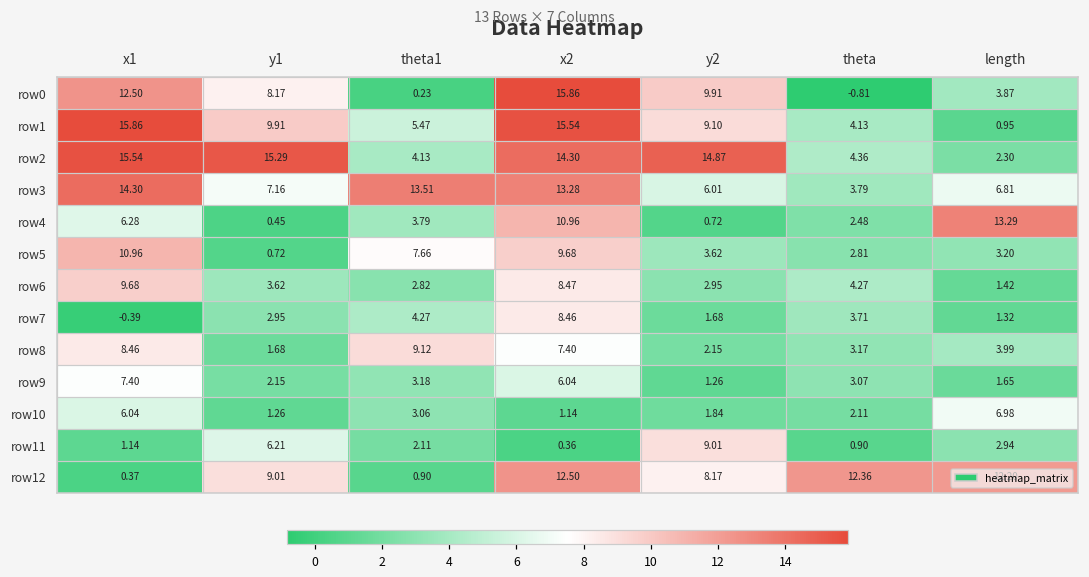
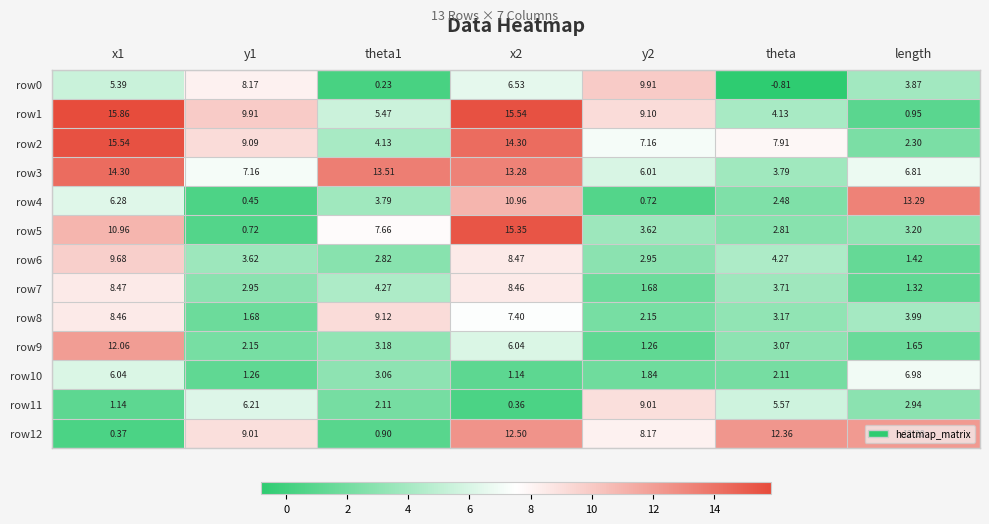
  {
    "row0": {
-     "x1": 12.50,
+     "x1": 5.39,
      "y1": 8.17,
      "theta1": 0.23,
-     "x2": 15.86,
+     "x2": 6.53,
      "y2": 9.91,
      "theta": -0.81,
      "length": 3.87
    },
    "row1": {
      "x1": 15.86,
      "y1": 9.91,
      "theta1": 5.47,
      "x2": 15.54,
      "y2": 9.10,
      "theta": 4.13,
      "length": 0.95
    },
    "row2": {
      "x1": 15.54,
-     "y1": 15.29,
+     "y1": 9.09,
      "theta1": 4.13,
      "x2": 14.30,
-     "y2": 14.87,
-     "theta": 4.36,
+     "y2": 7.16,
+     "theta": 7.91,
      "length": 2.30
    },
    "row3": {
      "x1": 14.30,
      "y1": 7.16,
      "theta1": 13.51,
      "x2": 13.28,
      "y2": 6.01,
      "theta": 3.79,
      "length": 6.81
    },
    "row4": {
      "x1": 6.28,
      "y1": 0.45,
      "theta1": 3.79,
      "x2": 10.96,
      "y2": 0.72,
      "theta": 2.48,
      "length": 13.29
    },
    "row5": {
      "x1": 10.96,
      "y1": 0.72,
      "theta1": 7.66,
-     "x2": 9.68,
+     "x2": 15.35,
      "y2": 3.62,
      "theta": 2.81,
      "length": 3.20
    },
    "row6": {
      "x1": 9.68,
      "y1": 3.62,
      "theta1": 2.82,
      "x2": 8.47,
      "y2": 2.95,
      "theta": 4.27,
      "length": 1.42
    },
    "row7": {
-     "x1": -0.39,
+     "x1": 8.47,
      "y1": 2.95,
      "theta1": 4.27,
      "x2": 8.46,
      "y2": 1.68,
      "theta": 3.71,
      "length": 1.32
    },
    "row8": {
      "x1": 8.46,
      "y1": 1.68,
      "theta1": 9.12,
      "x2": 7.40,
      "y2": 2.15,
      "theta": 3.17,
      "length": 3.99
    },
    "row9": {
-     "x1": 7.40,
+     "x1": 12.06,
      "y1": 2.15,
      "theta1": 3.18,
      "x2": 6.04,
      "y2": 1.26,
      "theta": 3.07,
      "length": 1.65
    },
    "row10": {
      "x1": 6.04,
      "y1": 1.26,
      "theta1": 3.06,
      "x2": 1.14,
      "y2": 1.84,
      "theta": 2.11,
      "length": 6.98
    },
    "row11": {
      "x1": 1.14,
      "y1": 6.21,
      "theta1": 2.11,
      "x2": 0.36,
      "y2": 9.01,
-     "theta": 0.90,
+     "theta": 5.57,
      "length": 2.94
    },
    "row12": {
      "x1": 0.37,
      "y1": 9.01,
      "theta1": 0.90,
      "x2": 12.50,
      "y2": 8.17,
      "theta": 12.36
    }
  }
